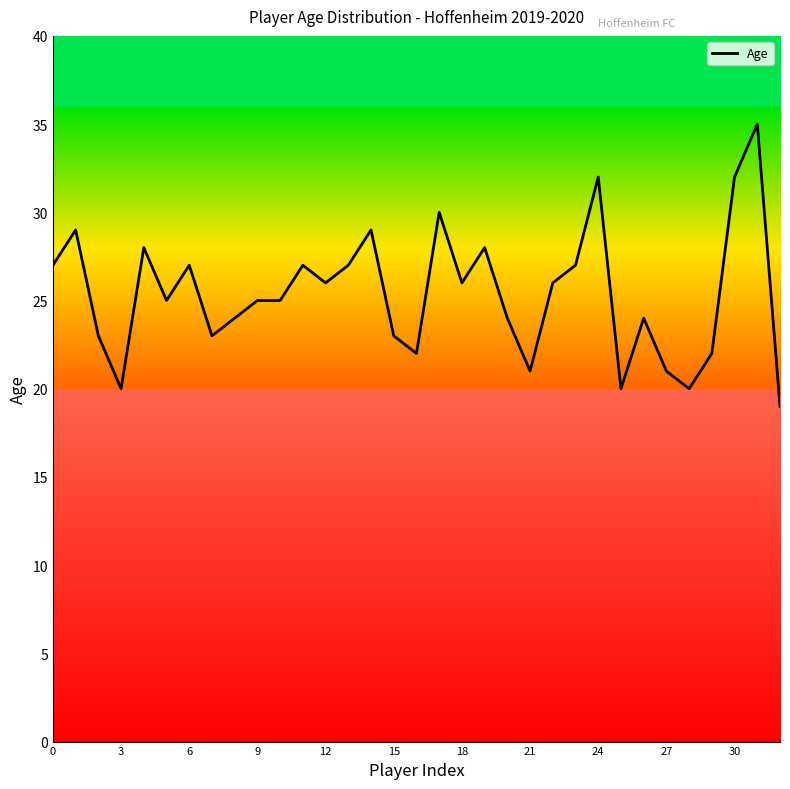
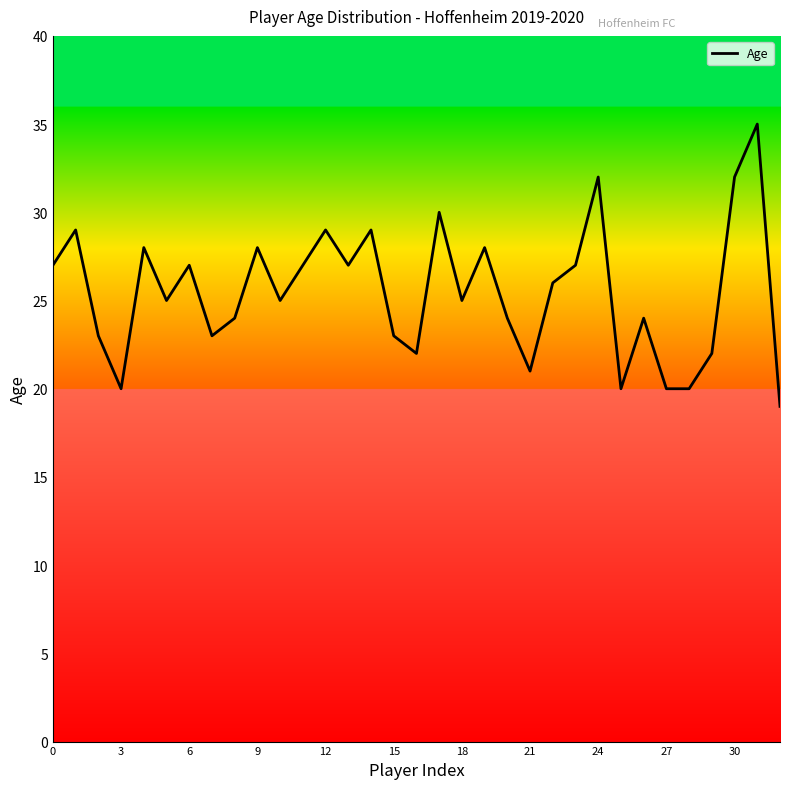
  {
    "0": 27,
    "3": 20,
    "6": 27,
-   "9": 25,
-   "12": 26,
+   "9": 28,
+   "12": 29,
    "15": 23,
-   "18": 26,
+   "18": 25,
    "21": 21,
    "24": 32,
-   "27": 21,
+   "27": 20,
    "30": 32
  }
